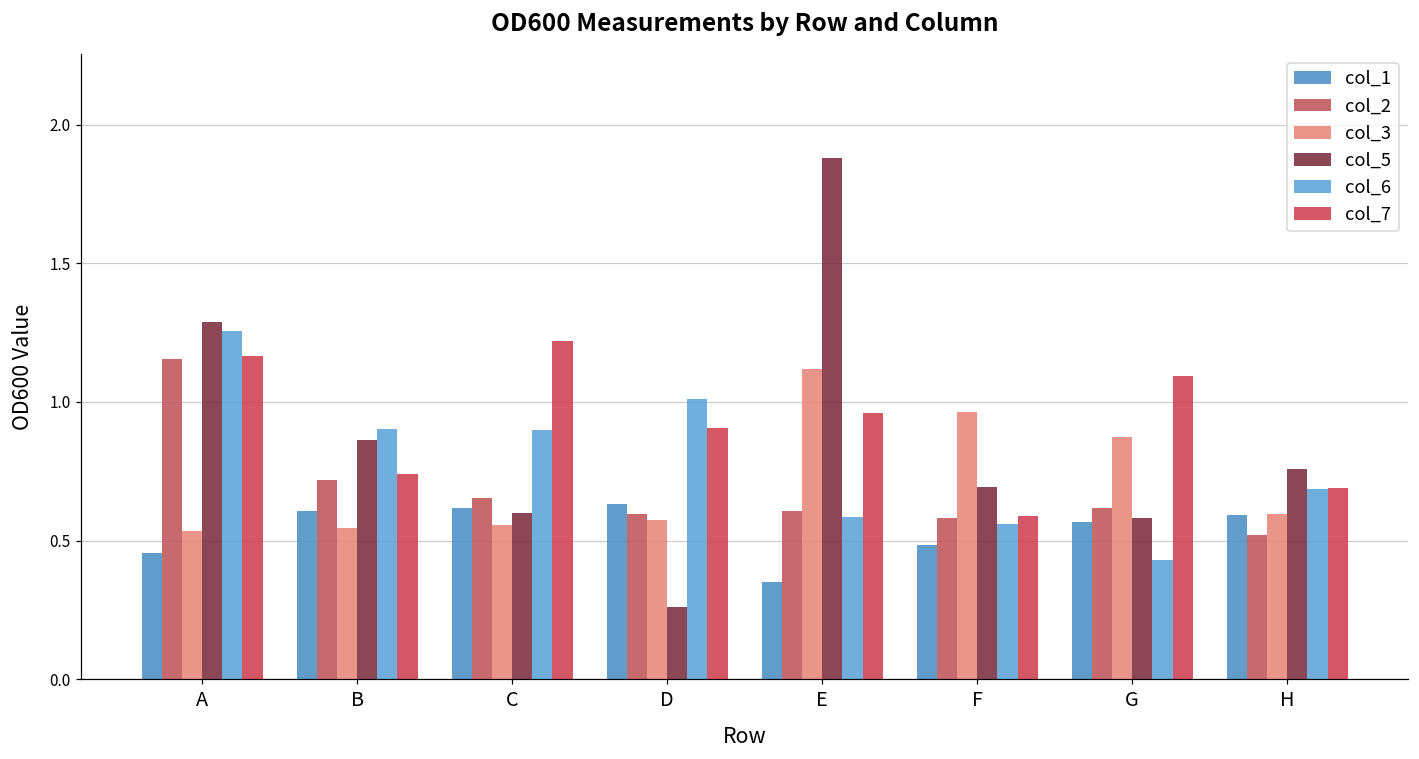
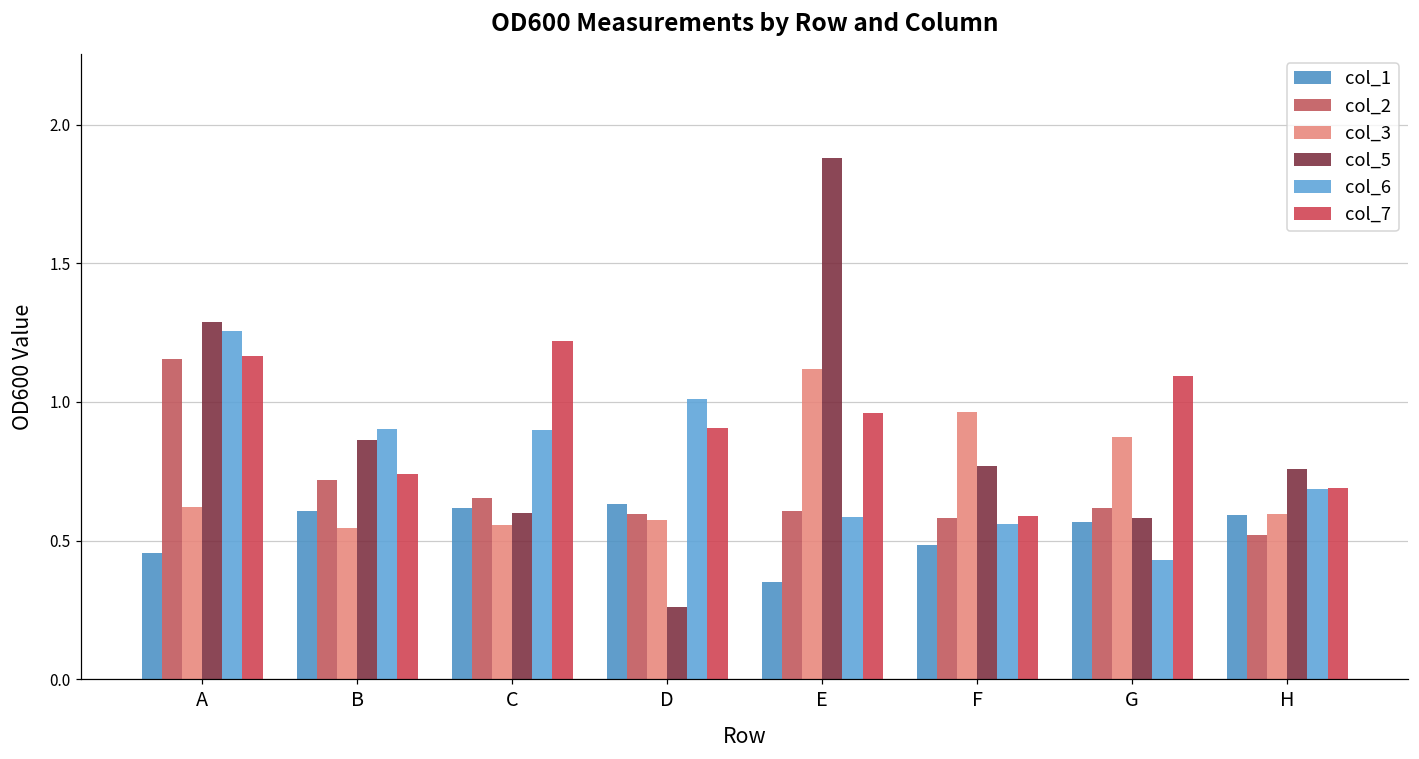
  {
    "col_3": {
-     "A": 0.53,
+     "A": 0.62,
      "B": 0.55,
      "C": 0.56,
      "D": 0.57,
      "E": 1.12,
      "F": 0.96,
      "G": 0.87,
      "H": 0.60
    },
    "col_5": {
      "A": 1.29,
      "B": 0.86,
      "C": 0.60,
      "D": 0.26,
      "E": 1.88,
-     "F": 0.69,
+     "F": 0.77,
      "G": 0.58,
      "H": 0.76
    }
  }
